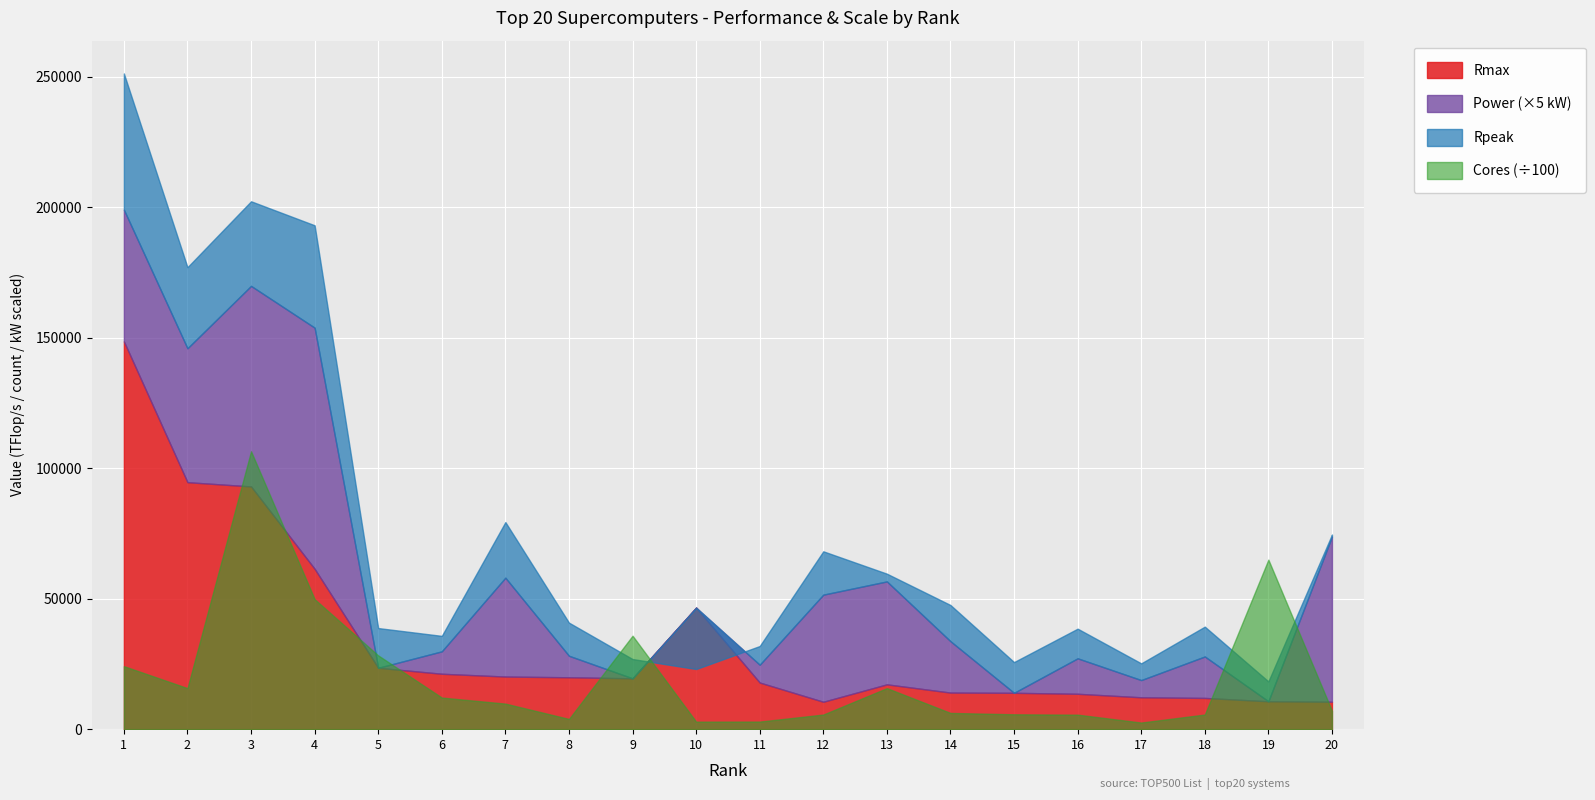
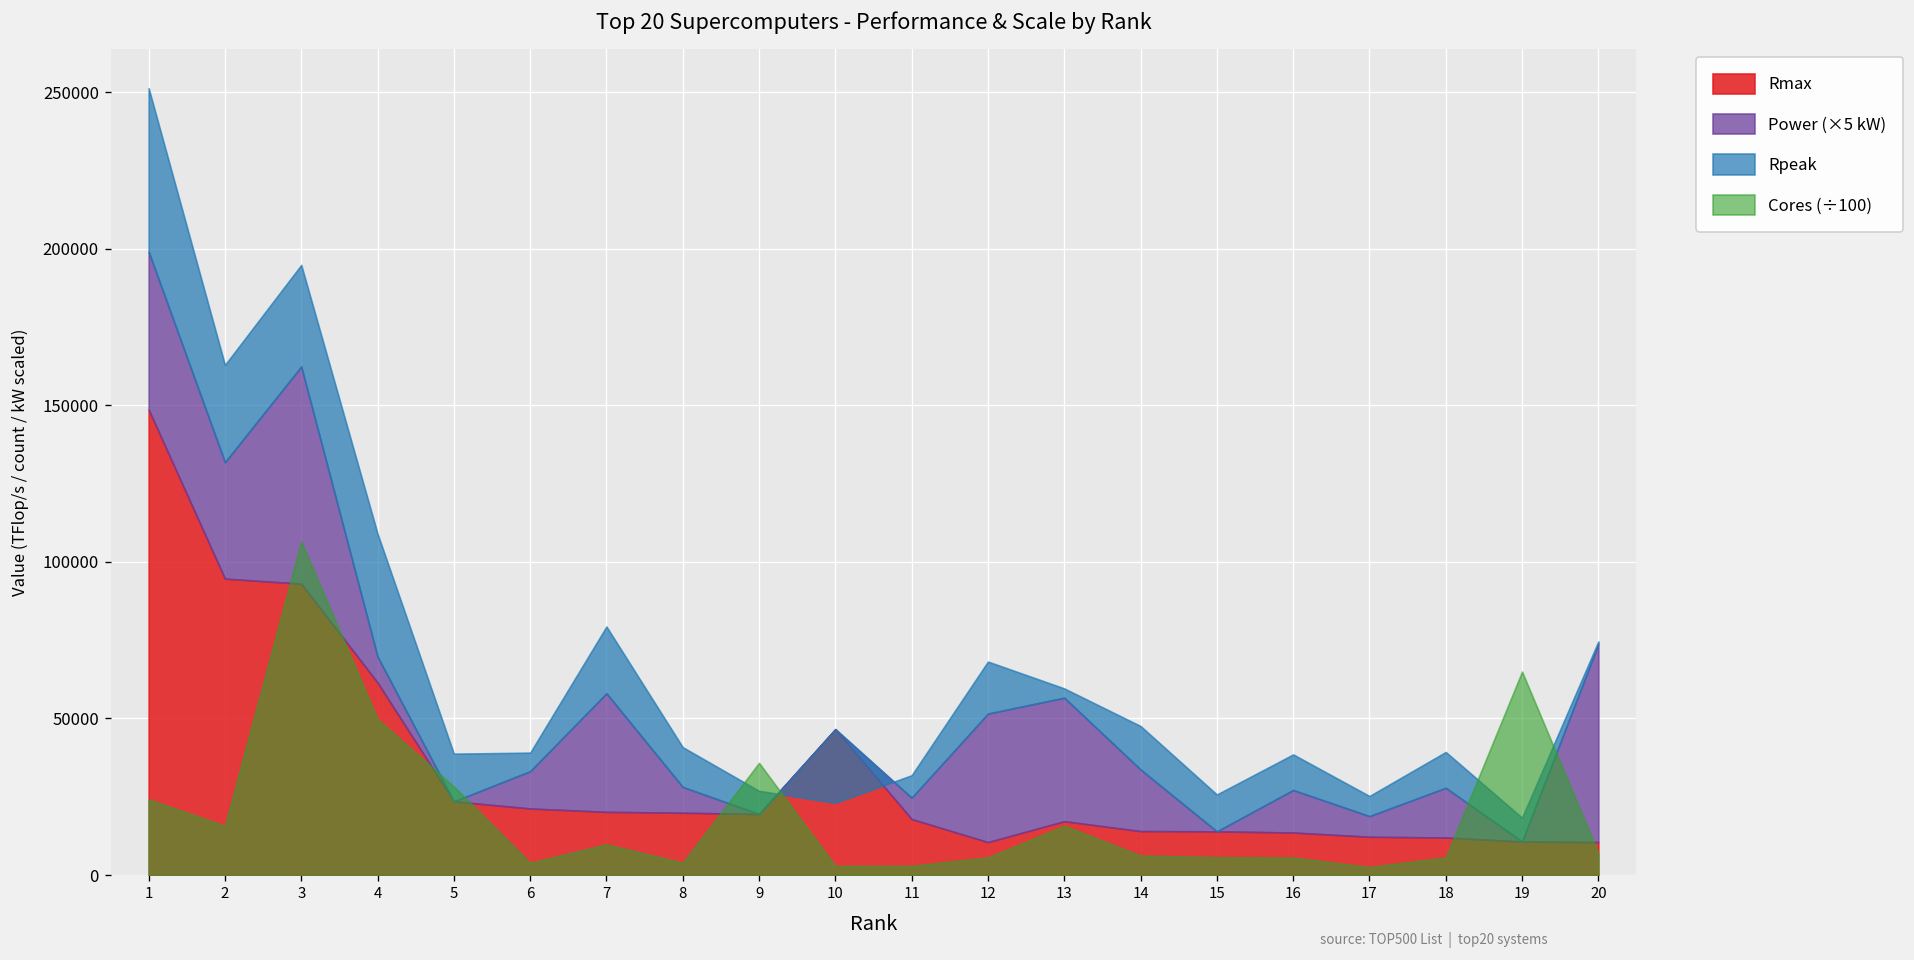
  {
    "Rmax": {
      "1": 149000,
      "2": 95000,
      "3": 93000,
      "4": 61000,
      "6": 21000,
      "7": 20000,
      "8": 20000,
      "11": 18000,
      "12": 11000,
      "13": 17000,
      "14": 14000,
      "16": 14000,
      "17": 12000,
      "18": 12000,
      "20": 11000
    },
    "Power (×5 kW)": {
      "1": 50000,
-     "2": 51000,
-     "3": 77000,
-     "4": 92000,
-     "6": 9000,
+     "2": 37000,
+     "3": 69000,
+     "4": 8000,
+     "6": 12000,
      "7": 38000,
      "8": 8000,
      "11": 7000,
      "12": 41000,
      "13": 39000,
      "14": 20000,
      "16": 14000,
      "17": 7000,
      "18": 16000
    },
    "Rpeak": {
      "1": 52000,
      "2": 31000,
      "3": 32000,
      "4": 39000,
      "5": 15000,
      "6": 6000,
      "7": 21000,
      "8": 13000,
      "9": 7000,
      "11": 7000,
      "12": 17000,
      "13": 3000,
      "14": 14000,
      "15": 12000,
      "16": 11000,
      "17": 6000,
      "18": 11000,
      "19": 8000
    },
    "Cores (÷100)": {
      "1": 24000,
      "2": 16000,
      "3": 106000,
      "4": 50000,
      "5": 28000,
-     "6": 12000,
+     "6": 4000,
      "7": 10000,
      "8": 4000,
      "9": 36000,
      "10": 3000,
      "11": 3000,
      "12": 6000,
      "13": 16000,
      "14": 6000,
      "15": 6000,
      "16": 6000,
      "17": 3000,
      "18": 6000,
      "19": 65000,
      "20": 7000
    }
  }
